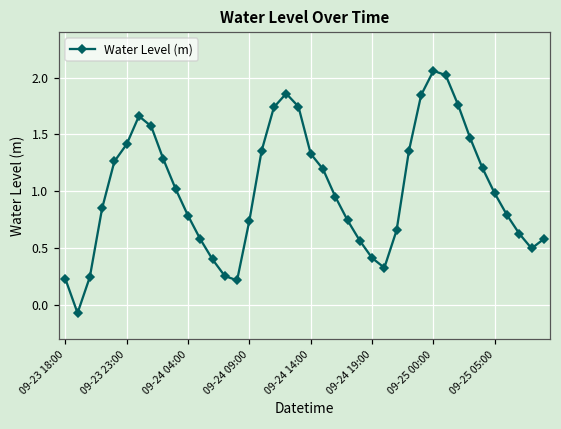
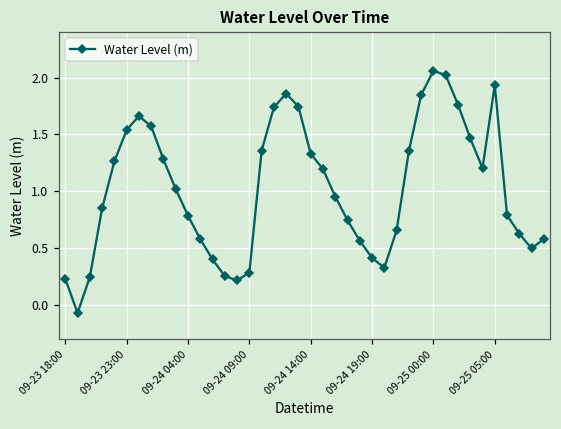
  {
    "09-23 18:00": 0.23,
-   "09-23 23:00": 1.41,
+   "09-23 23:00": 1.54,
    "09-24 04:00": 0.78,
-   "09-24 09:00": 0.74,
+   "09-24 09:00": 0.28,
    "09-24 14:00": 1.33,
    "09-24 19:00": 0.41,
    "09-25 00:00": 2.06,
-   "09-25 05:00": 0.98
+   "09-25 05:00": 1.93
  }
